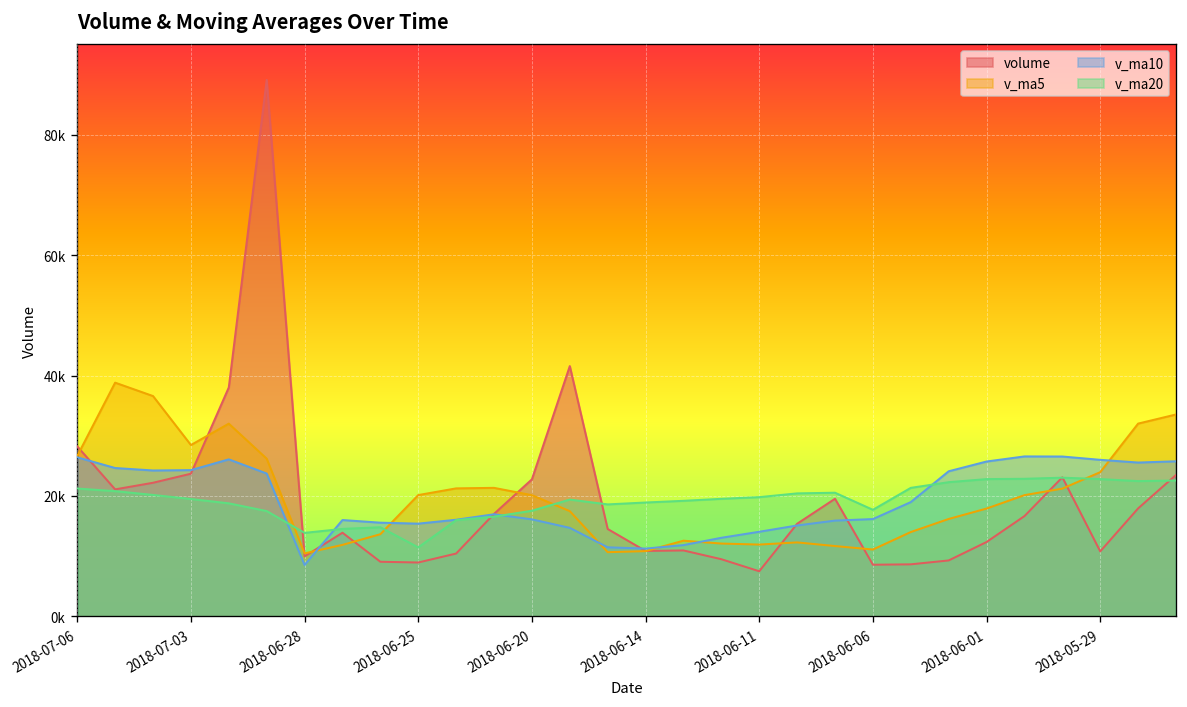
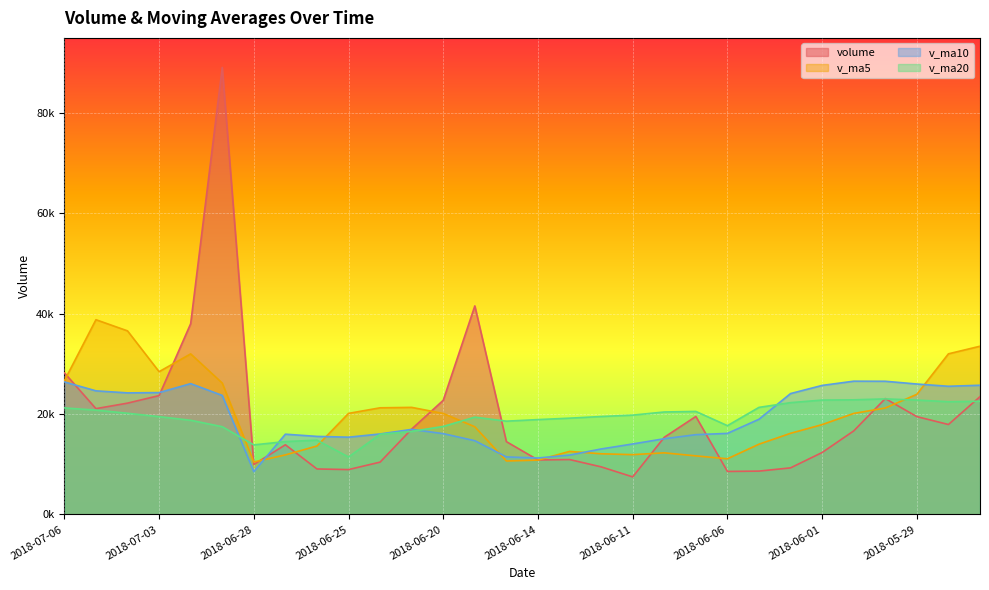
  {
    "volume": {
      "2018-07-06": 28000,
      "2018-07-03": 24000,
      "2018-06-25": 9000,
      "2018-06-20": 23000,
      "2018-06-11": 7000,
      "2018-06-06": 9000,
      "2018-06-01": 12000,
-     "2018-05-29": 11000
+     "2018-05-29": 20000
    },
    "v_ma5": {
      "2018-07-03": 28000,
      "2018-06-25": 20000,
      "2018-06-20": 20000,
      "2018-06-11": 12000,
      "2018-06-06": 11000,
      "2018-06-01": 18000,
      "2018-05-29": 24000
    },
    "v_ma10": {
      "2018-07-03": 24000,
      "2018-06-28": 9000,
      "2018-06-25": 15000,
      "2018-06-20": 16000,
      "2018-06-11": 14000,
      "2018-06-06": 16000,
      "2018-06-01": 26000,
      "2018-05-29": 26000
    },
    "v_ma20": {
      "2018-07-06": 21000,
      "2018-07-03": 20000,
      "2018-06-28": 14000,
      "2018-06-25": 11000,
      "2018-06-20": 18000,
      "2018-06-14": 19000,
      "2018-06-11": 20000,
      "2018-06-06": 18000,
      "2018-06-01": 23000,
      "2018-05-29": 23000
    }
  }
